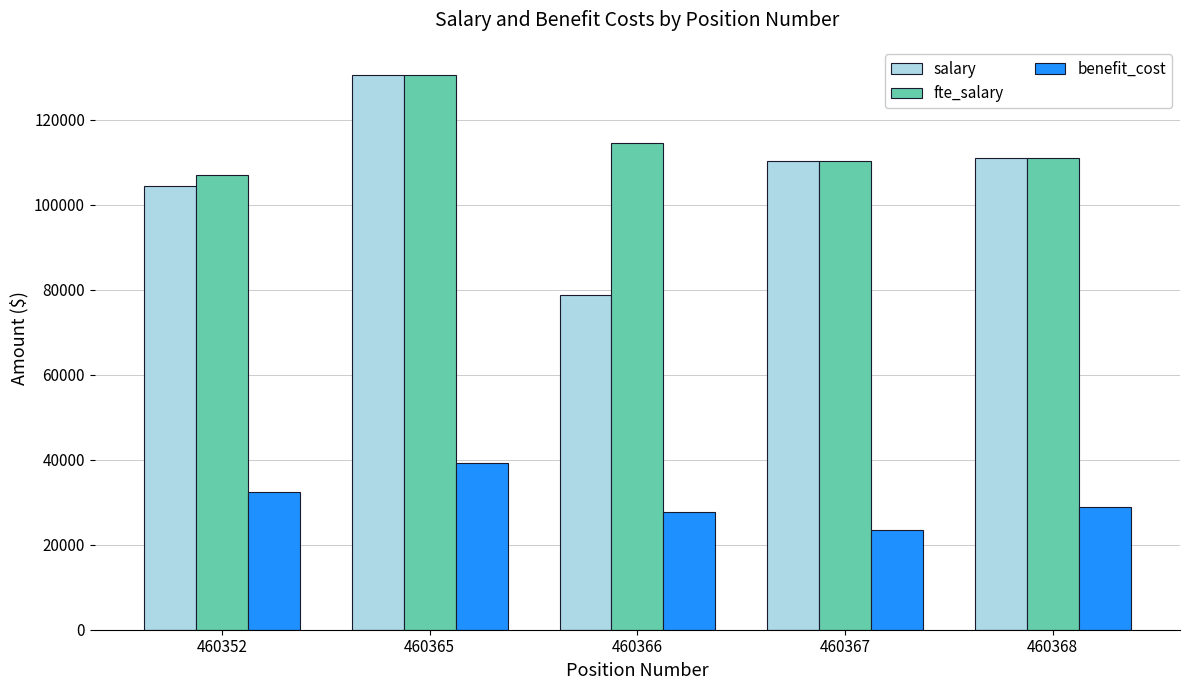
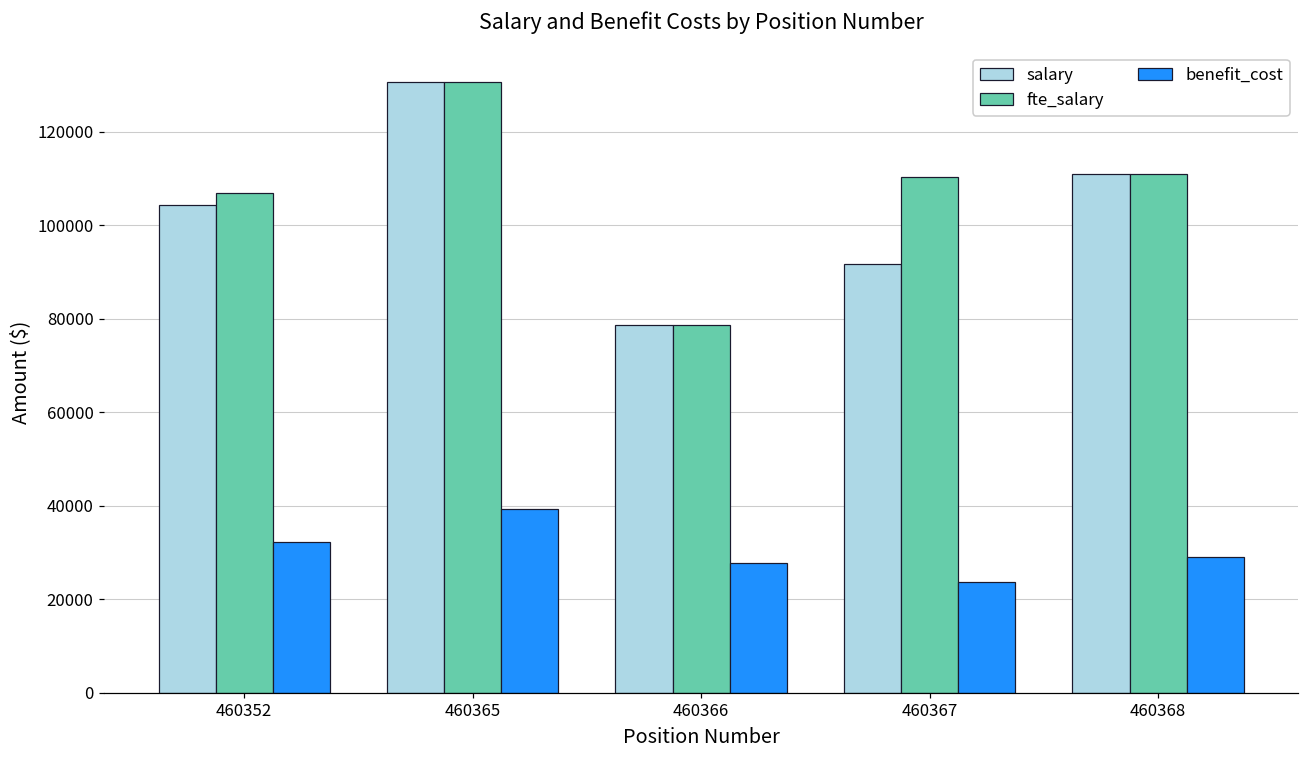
  {
    "salary": {
      "460352": 104000,
      "460365": 131000,
      "460366": 79000,
-     "460367": 110000,
+     "460367": 92000,
      "460368": 111000
    },
    "fte_salary": {
      "460352": 107000,
      "460365": 131000,
-     "460366": 115000,
+     "460366": 79000,
      "460367": 110000,
      "460368": 111000
    },
    "benefit_cost": {
      "460352": 32000,
      "460365": 39000,
      "460366": 28000,
      "460367": 24000,
      "460368": 29000
    }
  }
